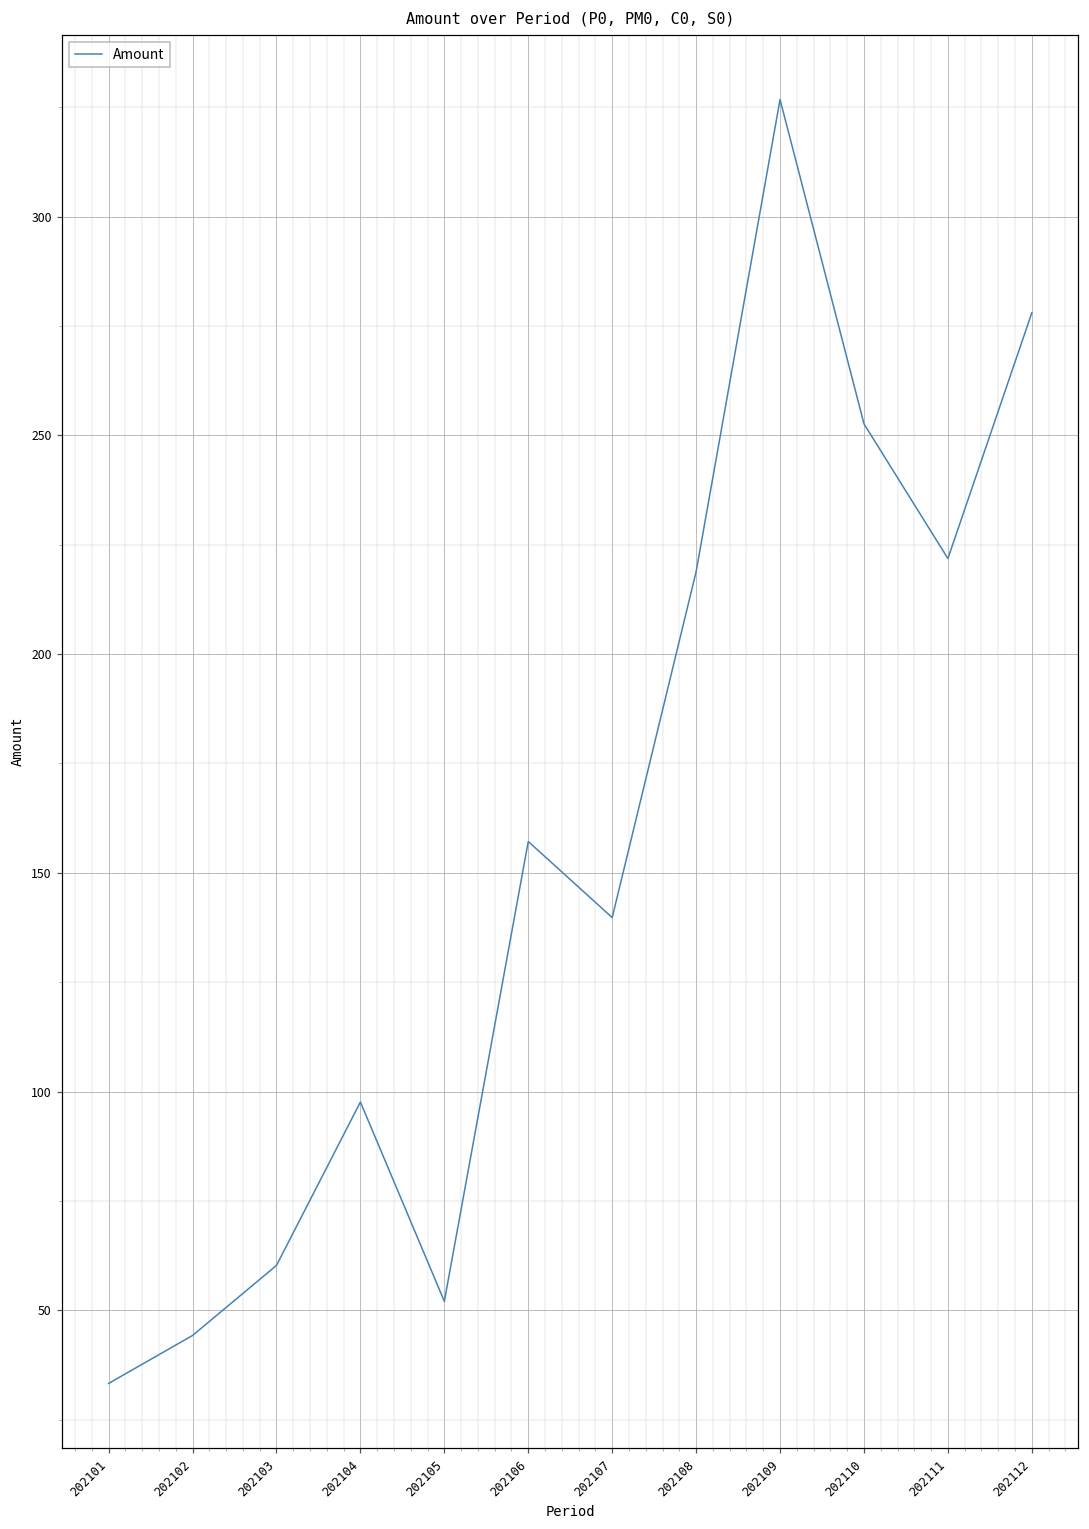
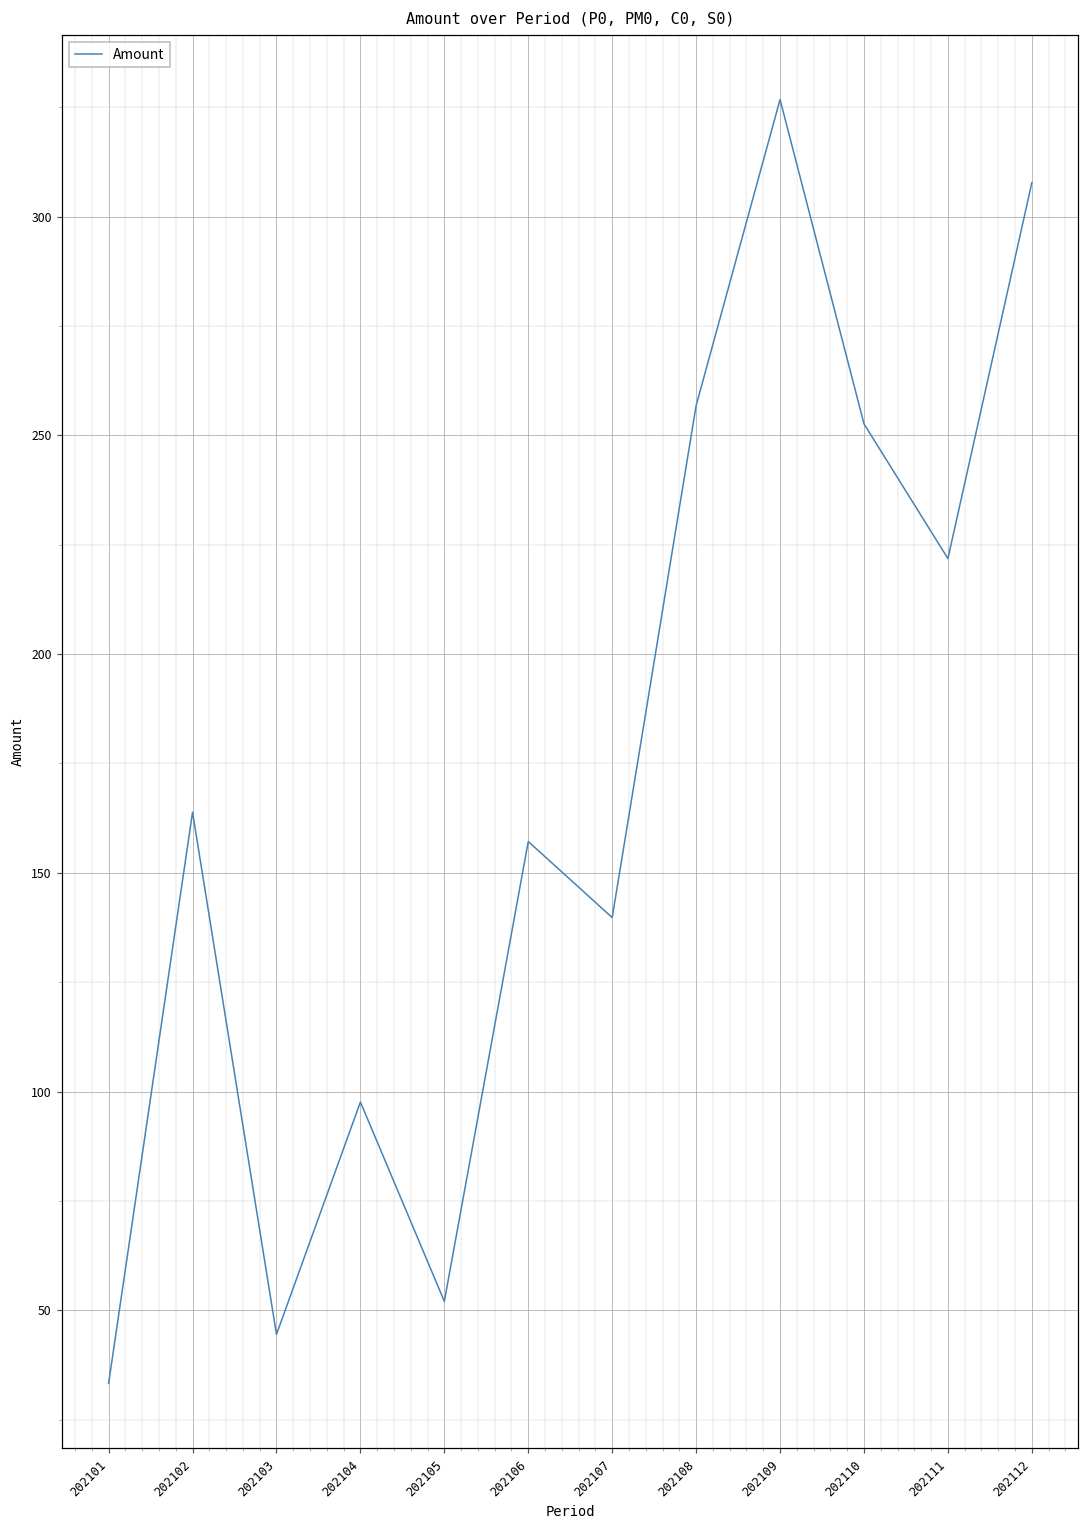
  {
    "202101": 33,
-   "202102": 44,
-   "202103": 60,
+   "202102": 164,
+   "202103": 44,
    "202104": 98,
    "202105": 52,
    "202106": 157,
    "202107": 140,
-   "202108": 219,
+   "202108": 257,
    "202109": 327,
    "202110": 253,
    "202111": 222,
-   "202112": 278
+   "202112": 308
  }
